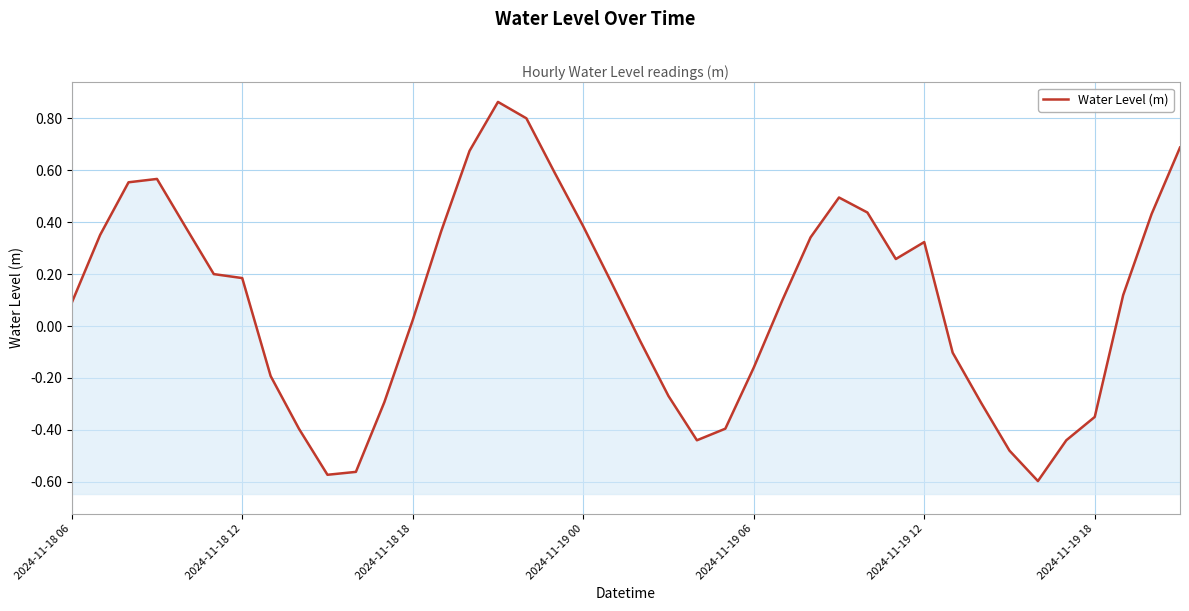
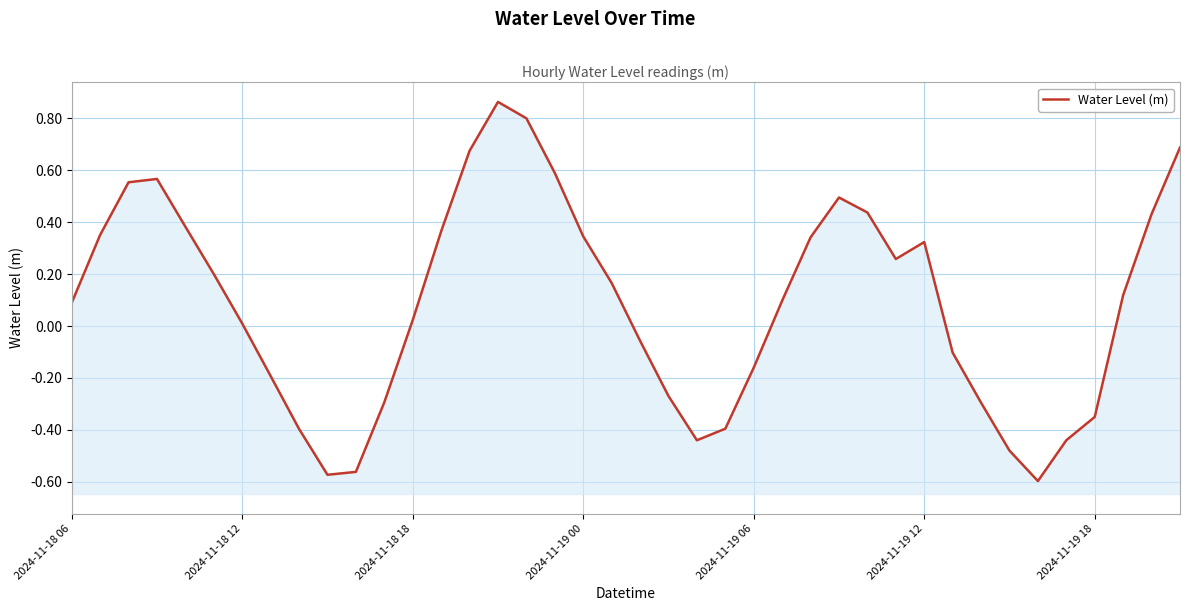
  {
    "2024-11-18 06": 0.09,
-   "2024-11-18 12": 0.18,
+   "2024-11-18 12": 0.01,
    "2024-11-18 18": 0.02,
-   "2024-11-19 00": 0.38,
+   "2024-11-19 00": 0.35,
    "2024-11-19 06": -0.16,
    "2024-11-19 12": 0.32,
    "2024-11-19 18": -0.35
  }
